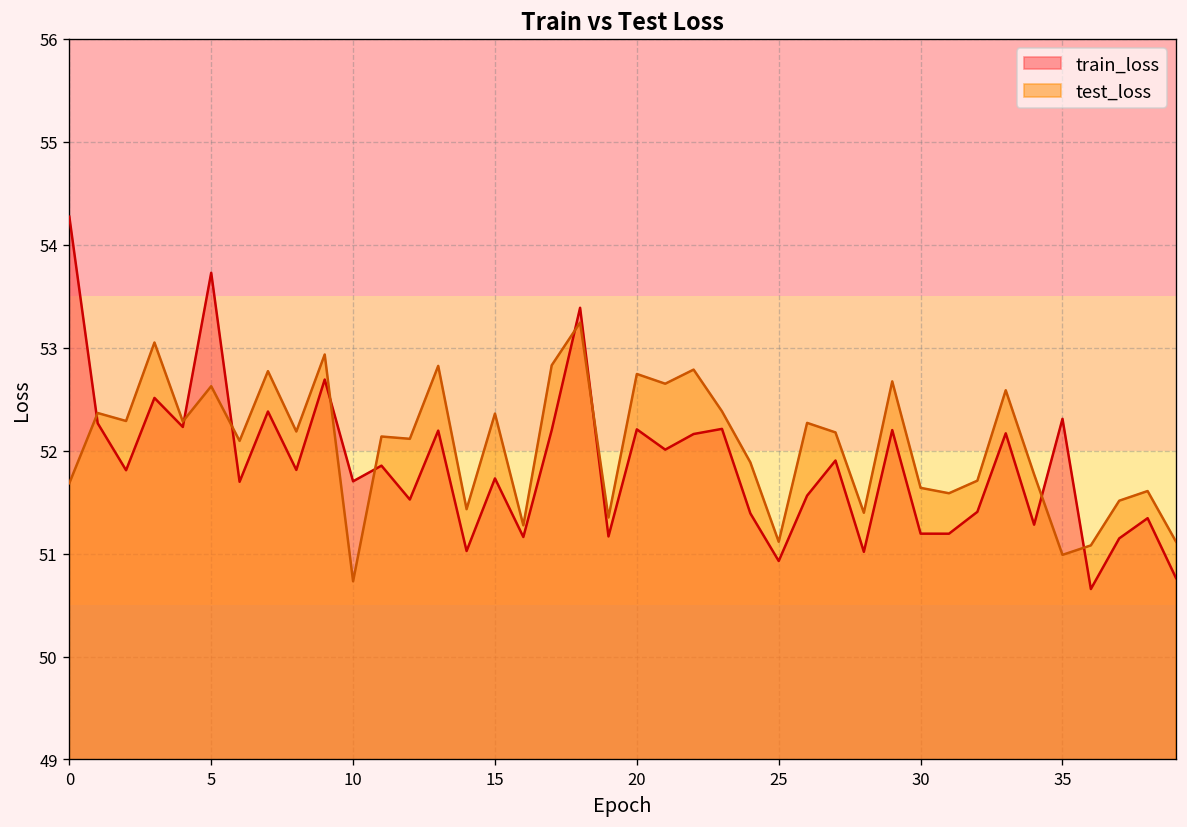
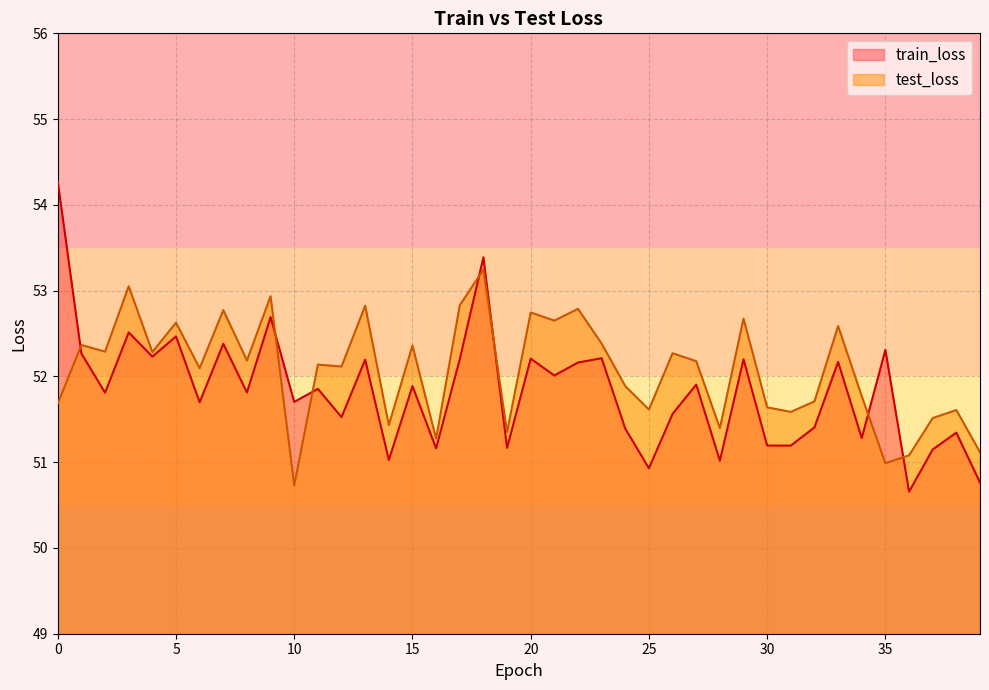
  {
    "train_loss": {
      "0": 54.3,
-     "5": 53.7,
+     "5": 52.5,
      "10": 51.7,
-     "15": 51.7,
+     "15": 51.9,
      "20": 52.2,
      "25": 50.9,
      "30": 51.2,
      "35": 52.3
    },
    "test_loss": {
      "0": 51.7,
      "5": 52.6,
      "10": 50.7,
      "15": 52.4,
      "20": 52.7,
-     "25": 51.1,
+     "25": 51.6,
      "30": 51.6,
      "35": 51.0
    }
  }
